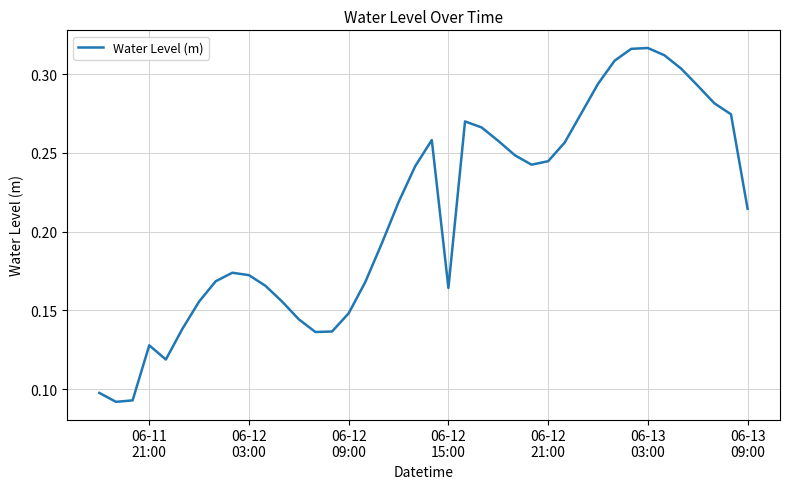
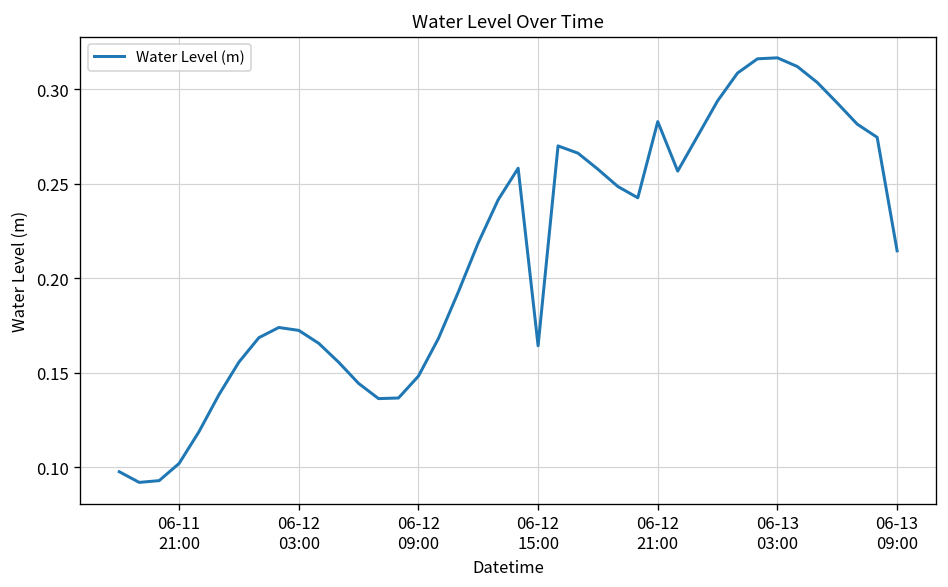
  {
-   "06-11 21:00": 0.128,
+   "06-11 21:00": 0.102,
    "06-12 03:00": 0.172,
    "06-12 09:00": 0.148,
    "06-12 15:00": 0.164,
-   "06-12 21:00": 0.245,
+   "06-12 21:00": 0.283,
    "06-13 03:00": 0.316,
    "06-13 09:00": 0.214
  }
